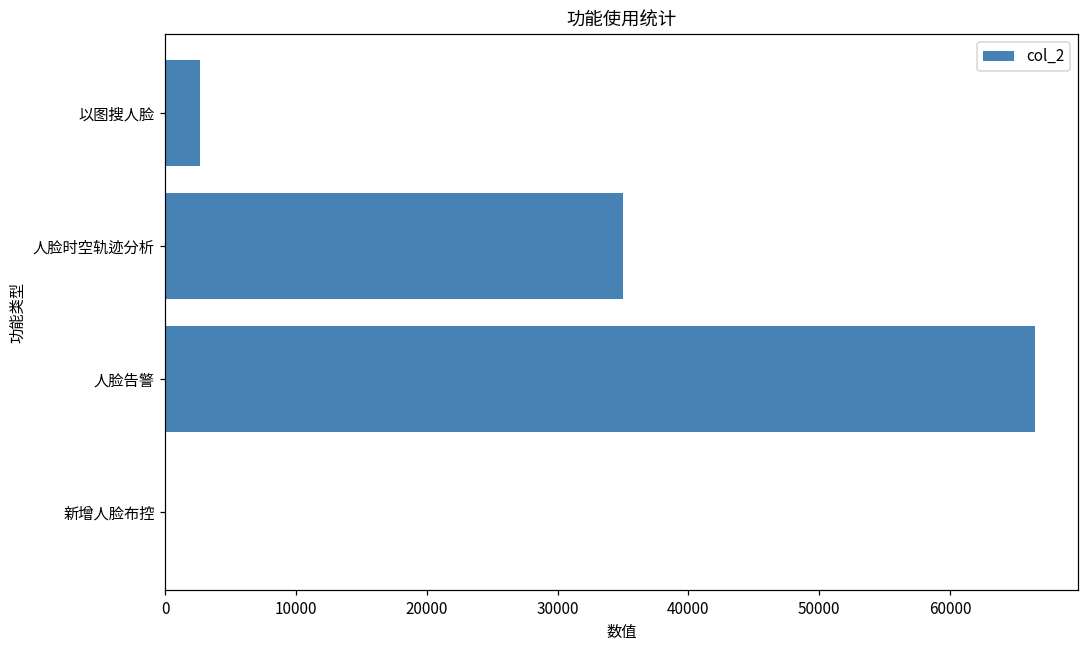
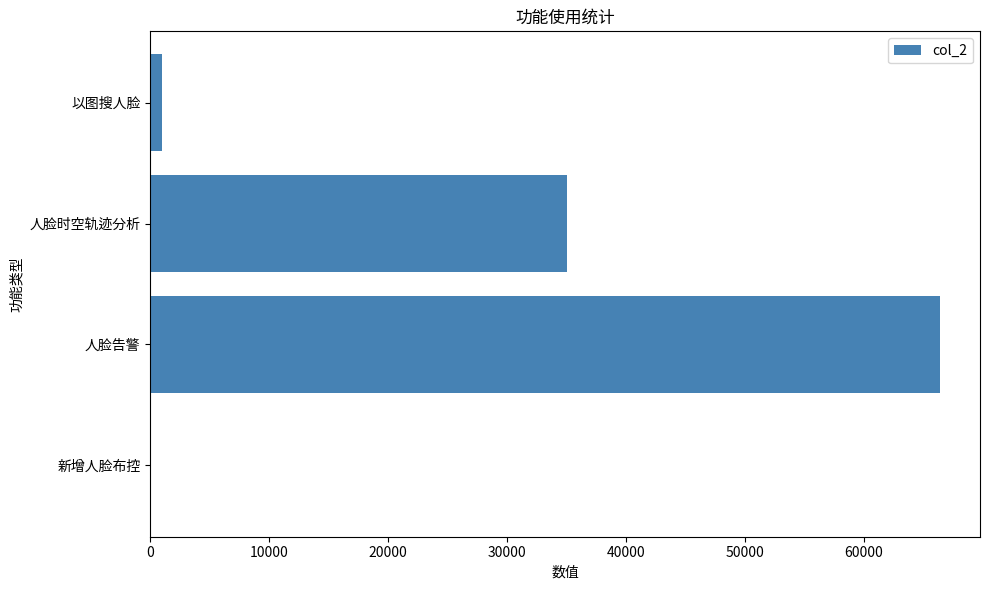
  {
-   "以图搜人脸": 2700,
+   "以图搜人脸": 1000,
    "人脸时空轨迹分析": 35000,
    "人脸告警": 66500
  }
